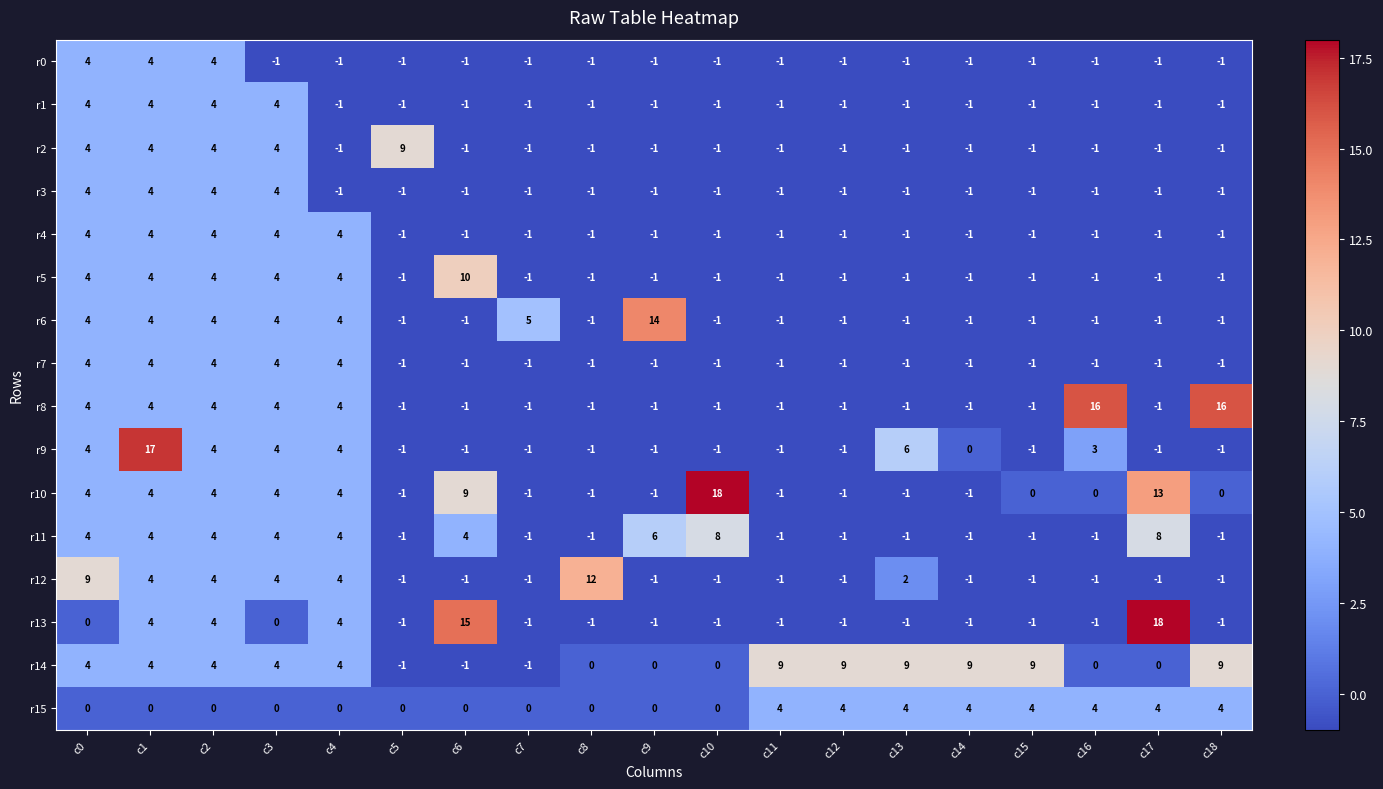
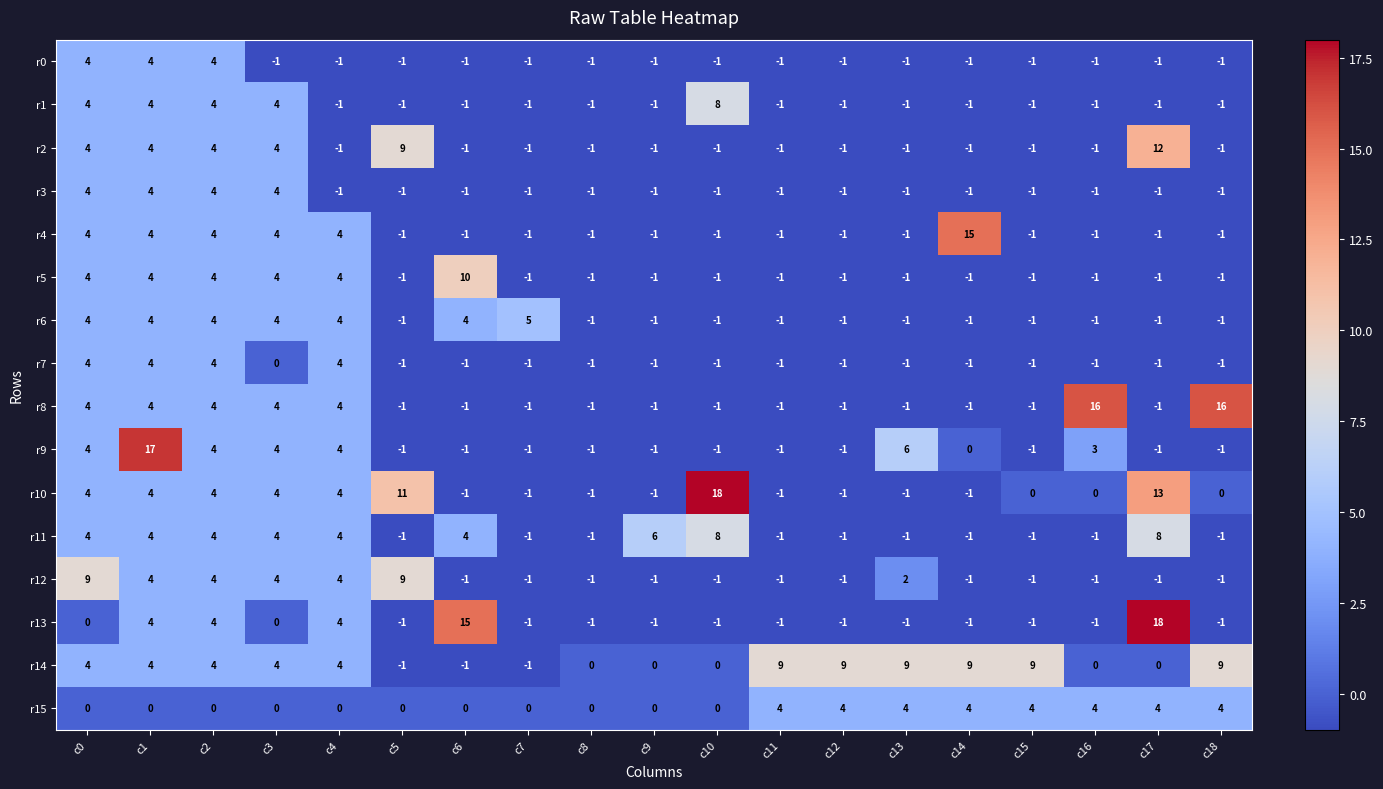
  {
    "r1": {
      "c0": 4,
      "c1": 4,
      "c2": 4,
      "c3": 4,
      "c4": -1,
      "c5": -1,
      "c6": -1,
      "c7": -1,
      "c8": -1,
      "c9": -1,
-     "c10": -1,
+     "c10": 8,
      "c11": -1,
      "c12": -1,
      "c13": -1,
      "c14": -1,
      "c15": -1,
      "c16": -1,
      "c17": -1,
      "c18": -1
    },
    "r2": {
      "c0": 4,
      "c1": 4,
      "c2": 4,
      "c3": 4,
      "c4": -1,
      "c5": 9,
      "c6": -1,
      "c7": -1,
      "c8": -1,
      "c9": -1,
      "c10": -1,
      "c11": -1,
      "c12": -1,
      "c13": -1,
      "c14": -1,
      "c15": -1,
      "c16": -1,
-     "c17": -1,
+     "c17": 12,
      "c18": -1
    },
    "r4": {
      "c0": 4,
      "c1": 4,
      "c2": 4,
      "c3": 4,
      "c4": 4,
      "c5": -1,
      "c6": -1,
      "c7": -1,
      "c8": -1,
      "c9": -1,
      "c10": -1,
      "c11": -1,
      "c12": -1,
      "c13": -1,
-     "c14": -1,
+     "c14": 15,
      "c15": -1,
      "c16": -1,
      "c17": -1,
      "c18": -1
    },
    "r6": {
      "c0": 4,
      "c1": 4,
      "c2": 4,
      "c3": 4,
      "c4": 4,
      "c5": -1,
-     "c6": -1,
+     "c6": 4,
      "c7": 5,
      "c8": -1,
-     "c9": 14,
+     "c9": -1,
      "c10": -1,
      "c11": -1,
      "c12": -1,
      "c13": -1,
      "c14": -1,
      "c15": -1,
      "c16": -1,
      "c17": -1,
      "c18": -1
    },
    "r7": {
      "c0": 4,
      "c1": 4,
      "c2": 4,
-     "c3": 4,
+     "c3": 0,
      "c4": 4,
      "c5": -1,
      "c6": -1,
      "c7": -1,
      "c8": -1,
      "c9": -1,
      "c10": -1,
      "c11": -1,
      "c12": -1,
      "c13": -1,
      "c14": -1,
      "c15": -1,
      "c16": -1,
      "c17": -1,
      "c18": -1
    },
    "r10": {
      "c0": 4,
      "c1": 4,
      "c2": 4,
      "c3": 4,
      "c4": 4,
-     "c5": -1,
-     "c6": 9,
+     "c5": 11,
+     "c6": -1,
      "c7": -1,
      "c8": -1,
      "c9": -1,
      "c10": 18,
      "c11": -1,
      "c12": -1,
      "c13": -1,
      "c14": -1,
      "c15": 0,
      "c16": 0,
      "c17": 13,
      "c18": 0
    },
    "r12": {
      "c0": 9,
      "c1": 4,
      "c2": 4,
      "c3": 4,
      "c4": 4,
-     "c5": -1,
+     "c5": 9,
      "c6": -1,
      "c7": -1,
-     "c8": 12,
+     "c8": -1,
      "c9": -1,
      "c10": -1,
      "c11": -1,
      "c12": -1,
      "c13": 2,
      "c14": -1,
      "c15": -1,
      "c16": -1,
      "c17": -1,
      "c18": -1
    }
  }
